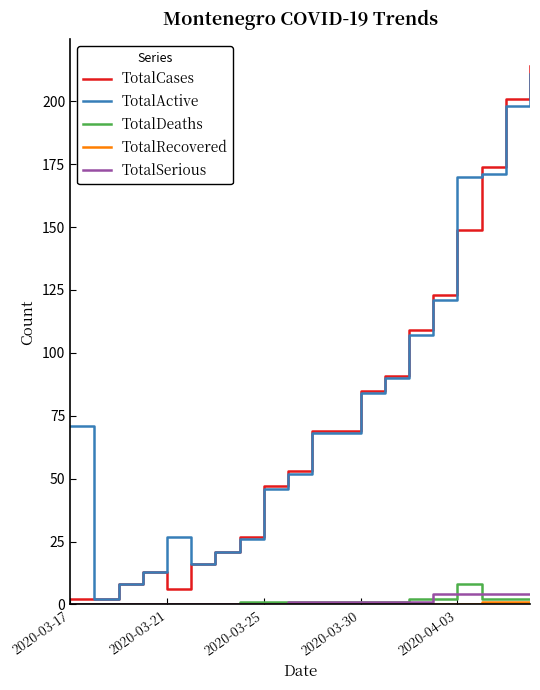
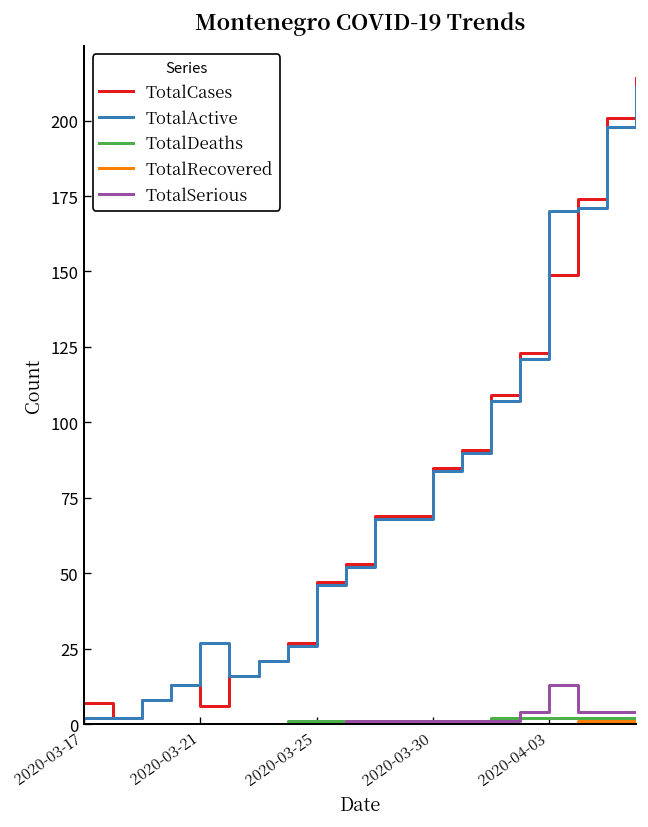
  {
    "TotalCases": {
-     "2020-03-17": 2,
+     "2020-03-17": 7,
      "2020-03-21": 6,
      "2020-04-03": 149
    },
    "TotalActive": {
-     "2020-03-17": 71,
+     "2020-03-17": 2,
      "2020-03-21": 27,
      "2020-04-03": 170
    },
    "TotalDeaths": {
-     "2020-04-03": 8
+     "2020-04-03": 2
    },
    "TotalRecovered": {
      "2020-04-03": 0
    },
    "TotalSerious": {
-     "2020-04-03": 4
+     "2020-04-03": 13
    }
  }
